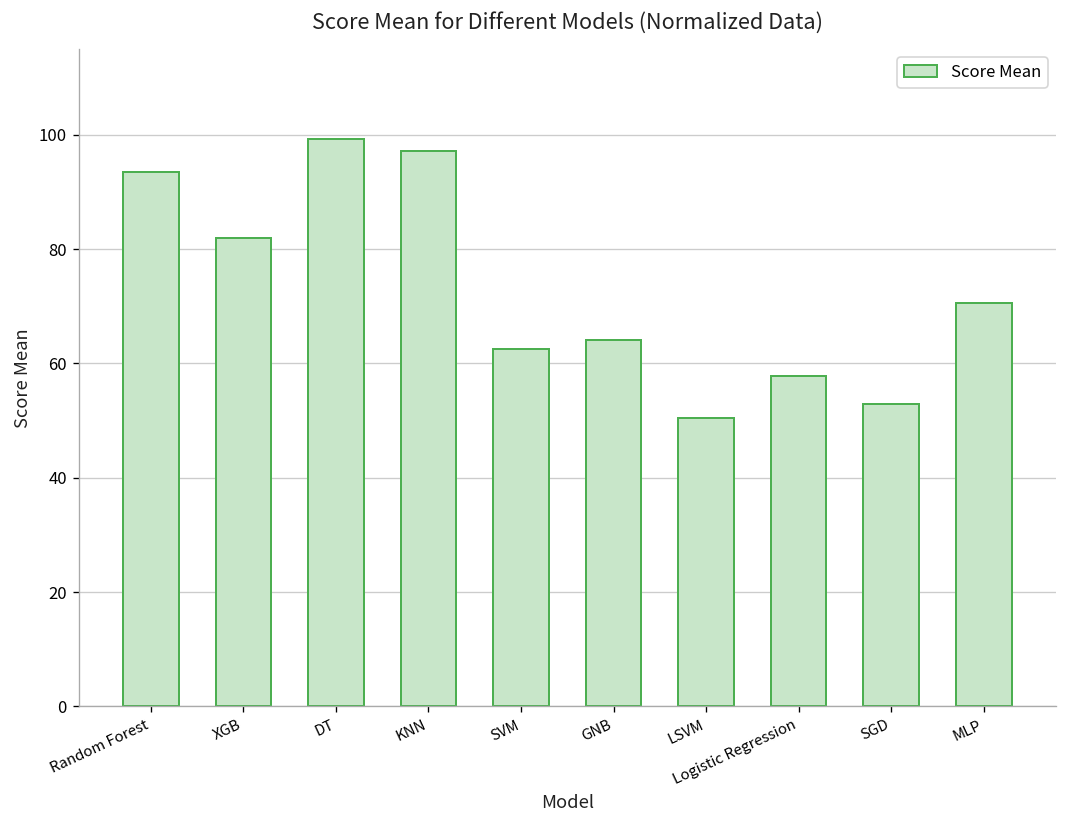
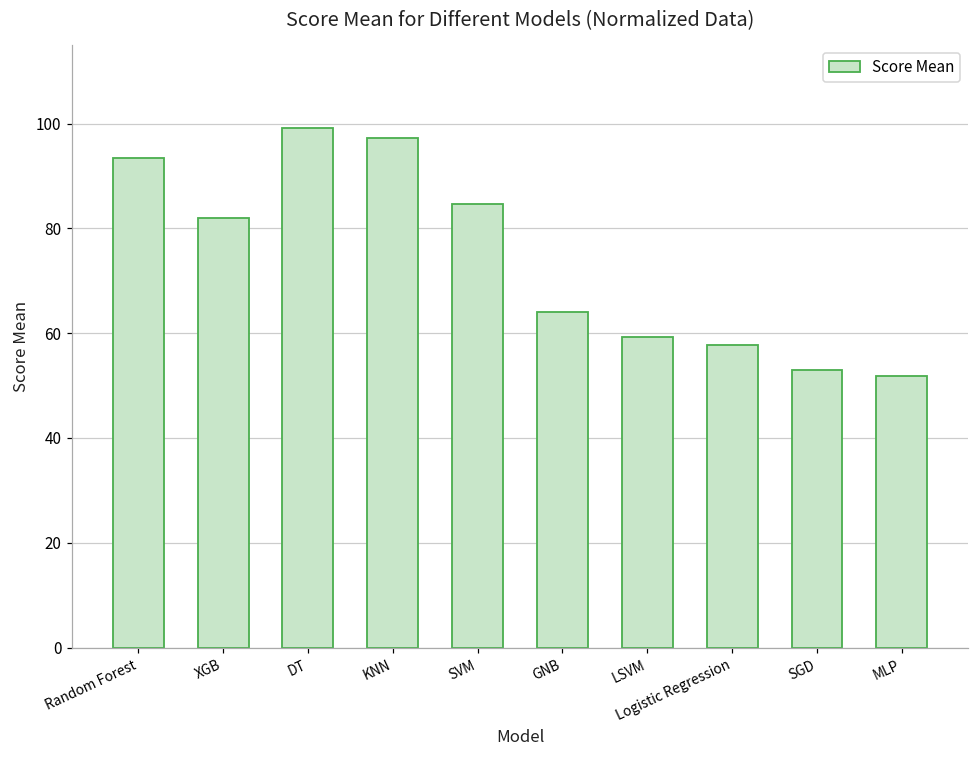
  {
    "Random Forest": 93,
    "XGB": 82,
    "DT": 99,
    "KNN": 97,
-   "SVM": 62,
+   "SVM": 85,
    "GNB": 64,
-   "LSVM": 50,
+   "LSVM": 59,
    "Logistic Regression": 58,
    "SGD": 53,
-   "MLP": 71
+   "MLP": 52
  }
